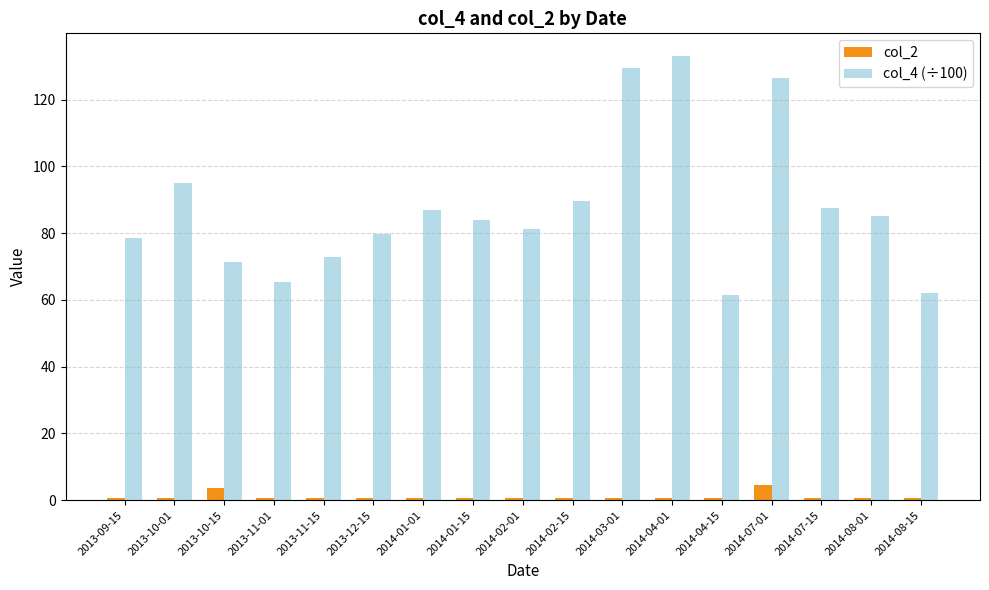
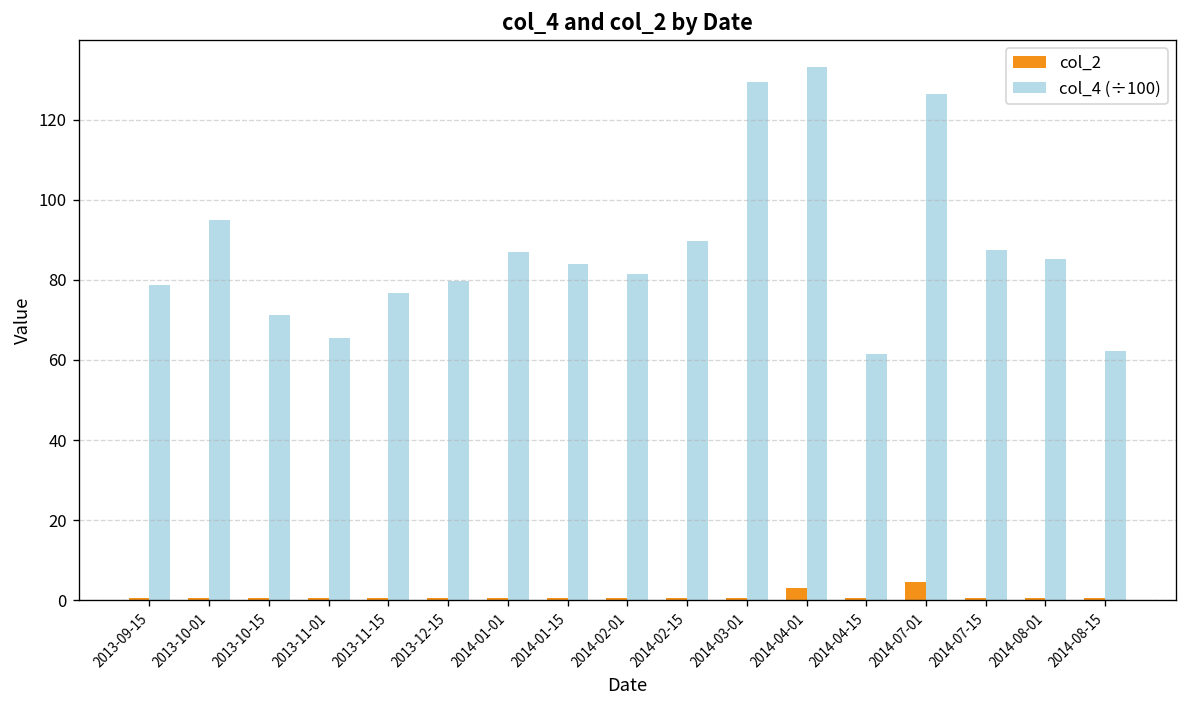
  {
    "col_2": {
-     "2013-10-15": 4,
-     "2014-04-01": 1,
+     "2013-10-15": 1,
+     "2014-04-01": 3,
      "2014-07-01": 5
    },
    "col_4 (÷100)": {
      "2013-09-15": 79,
      "2013-10-01": 95,
      "2013-10-15": 71,
      "2013-11-01": 65,
-     "2013-11-15": 73,
+     "2013-11-15": 77,
      "2013-12-15": 80,
      "2014-01-01": 87,
      "2014-01-15": 84,
      "2014-02-01": 81,
      "2014-02-15": 90,
      "2014-03-01": 129,
      "2014-04-01": 133,
      "2014-04-15": 62,
      "2014-07-01": 126,
      "2014-07-15": 87,
      "2014-08-01": 85,
      "2014-08-15": 62
    }
  }
